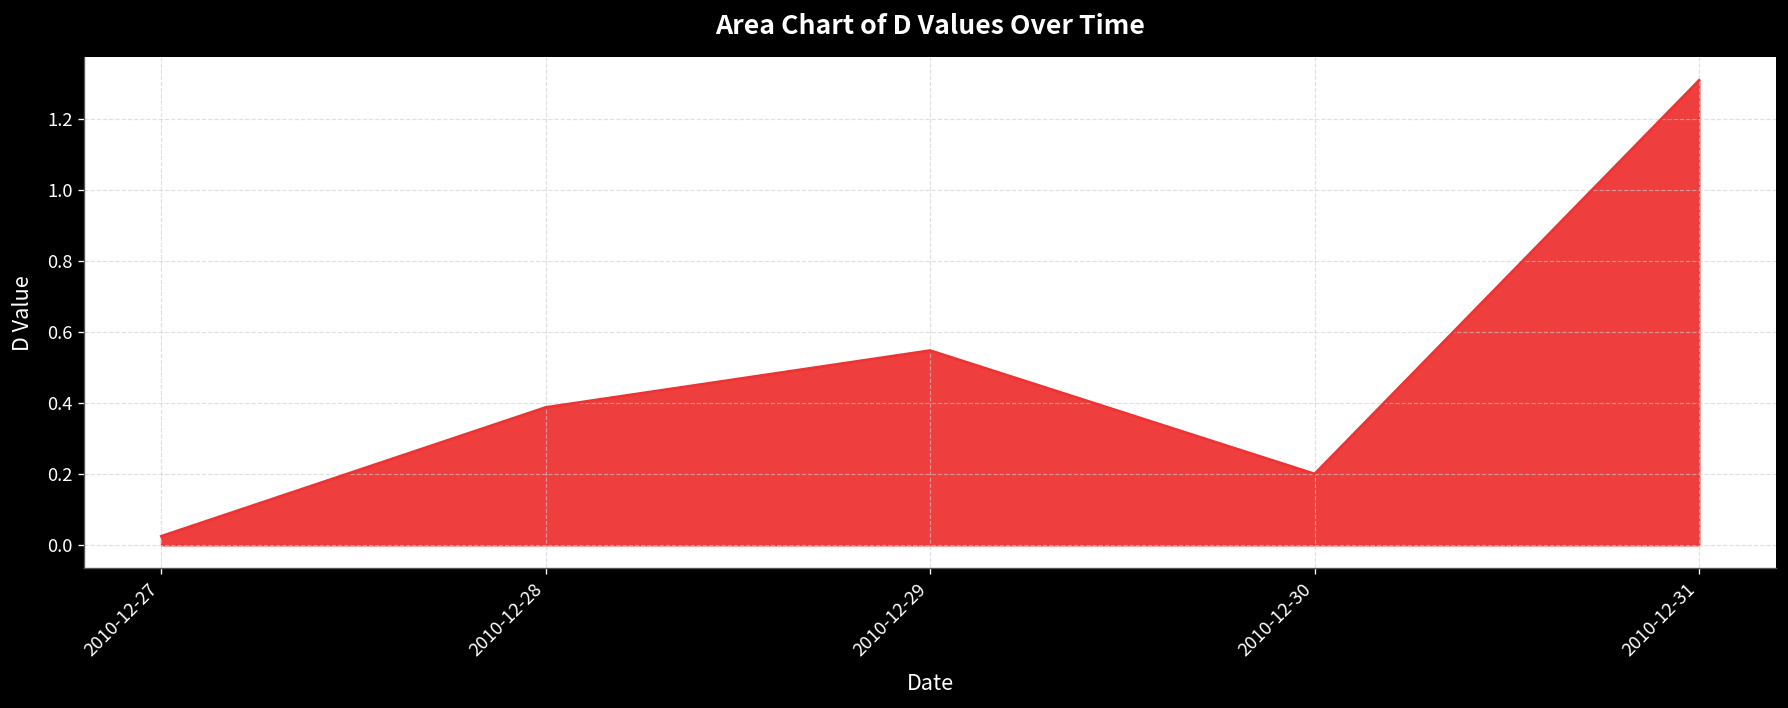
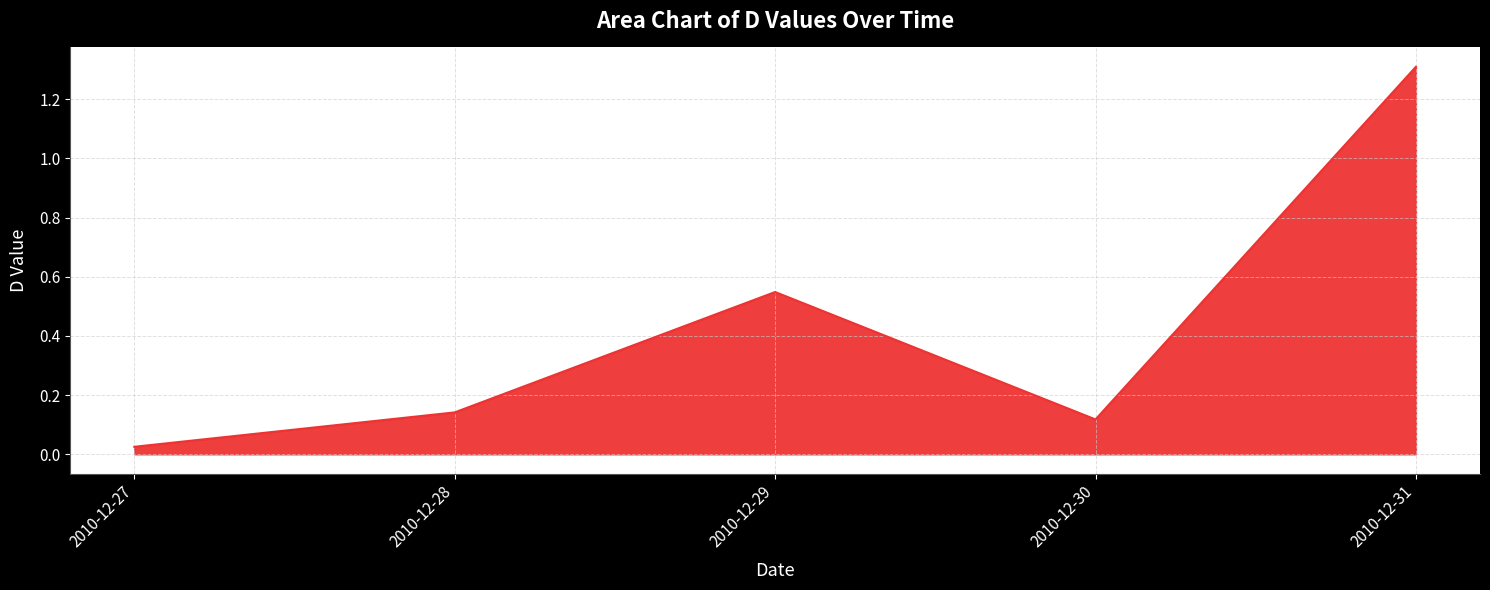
  {
    "2010-12-27": 0.03,
-   "2010-12-28": 0.39,
+   "2010-12-28": 0.14,
    "2010-12-29": 0.55,
-   "2010-12-30": 0.20,
+   "2010-12-30": 0.12,
    "2010-12-31": 1.31
  }
